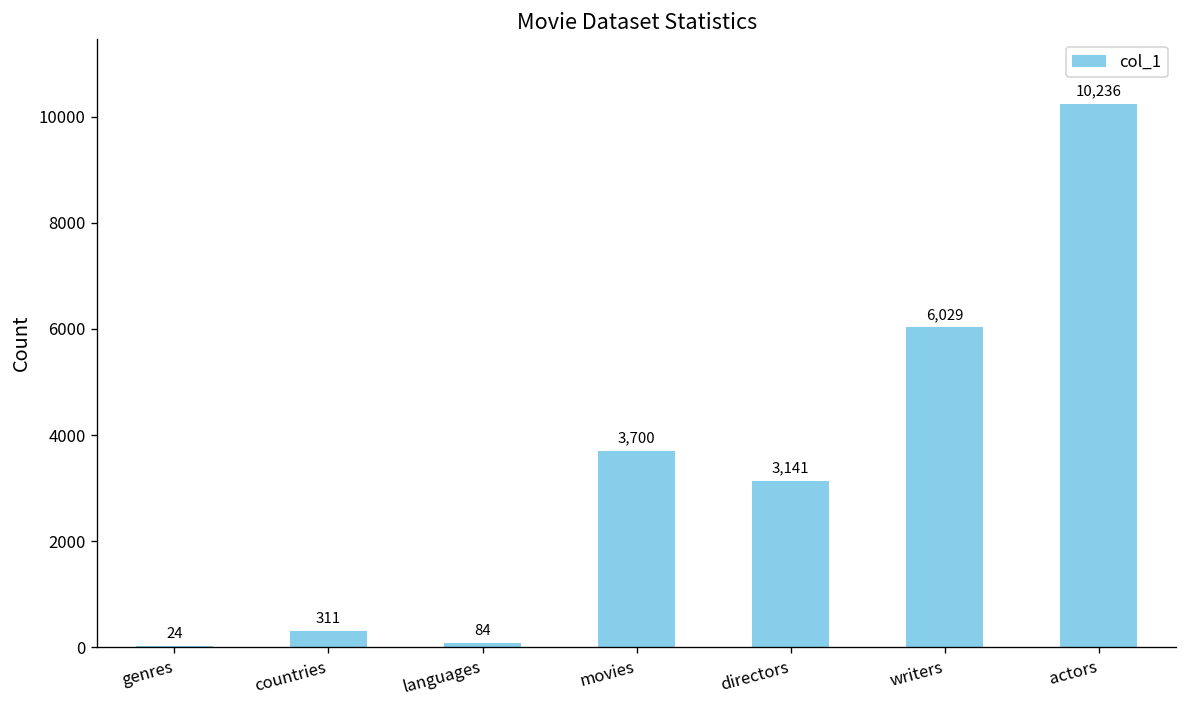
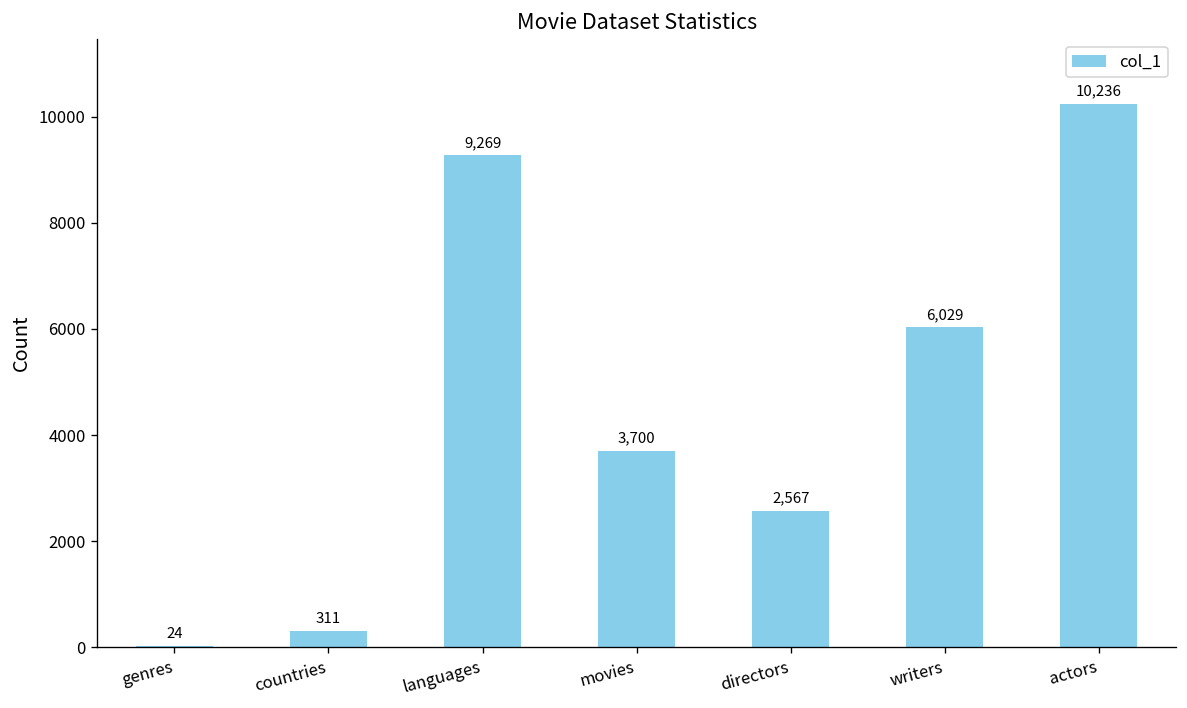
  {
    "genres": "24",
    "countries": "311",
-   "languages": "84",
+   "languages": "9,269",
    "movies": "3,700",
-   "directors": "3,141",
+   "directors": "2,567",
    "writers": "6,029",
    "actors": "10,236"
  }
